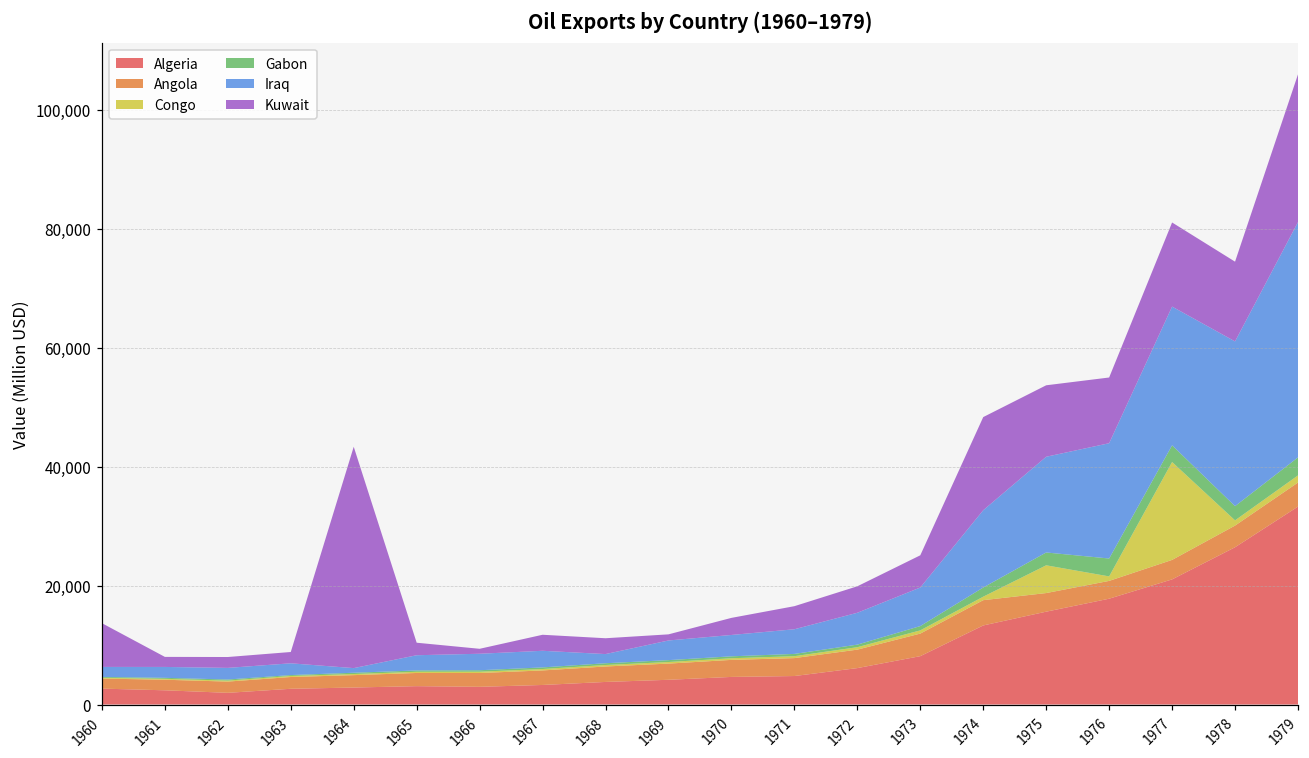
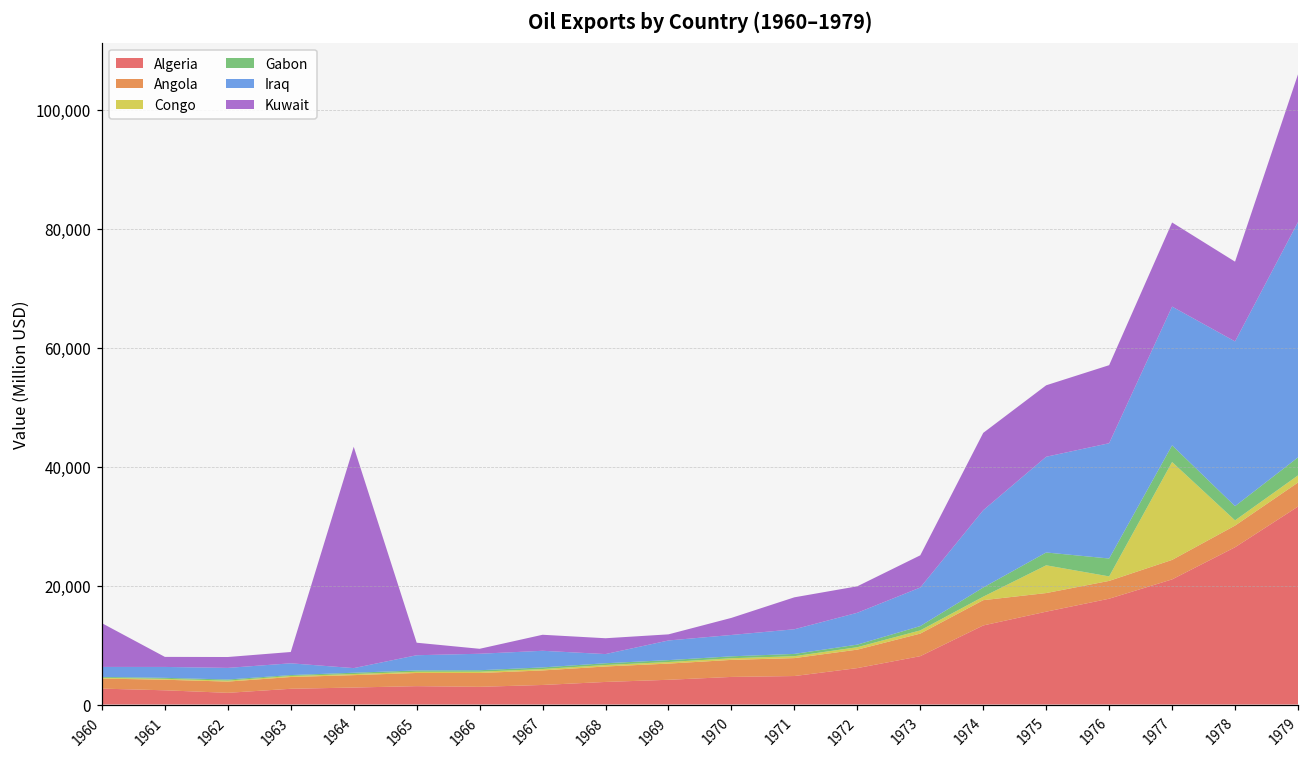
  {
    "Congo": {
      "1973": "1,000",
      "1974": "1,000",
      "1975": "5,000",
      "1976": "1,000",
      "1977": "16,000",
      "1978": "1,000",
      "1979": "1,000"
    },
    "Gabon": {
      "1973": "1,000",
      "1974": "2,000",
      "1975": "2,000",
      "1976": "3,000",
      "1977": "3,000",
      "1978": "2,000",
      "1979": "3,000"
    },
    "Iraq": {
      "1960": "2,000",
      "1961": "2,000",
      "1962": "2,000",
      "1963": "2,000",
      "1964": "1,000",
      "1965": "3,000",
      "1966": "3,000",
      "1967": "3,000",
      "1968": "2,000",
      "1969": "3,000",
      "1970": "4,000",
      "1971": "4,000",
      "1972": "5,000",
      "1973": "6,000",
      "1974": "13,000",
      "1975": "16,000",
      "1976": "19,000",
      "1977": "23,000",
      "1978": "28,000",
      "1979": "40,000"
    },
    "Kuwait": {
      "1960": "7,000",
      "1961": "2,000",
      "1962": "2,000",
      "1963": "2,000",
      "1964": "37,000",
      "1965": "2,000",
      "1966": "1,000",
      "1967": "3,000",
      "1968": "3,000",
      "1969": "1,000",
      "1970": "3,000",
-     "1971": "4,000",
+     "1971": "5,000",
      "1972": "4,000",
      "1973": "5,000",
-     "1974": "16,000",
+     "1974": "13,000",
      "1975": "12,000",
-     "1976": "11,000",
+     "1976": "13,000",
      "1977": "14,000",
      "1978": "13,000",
      "1979": "25,000"
    }
  }
